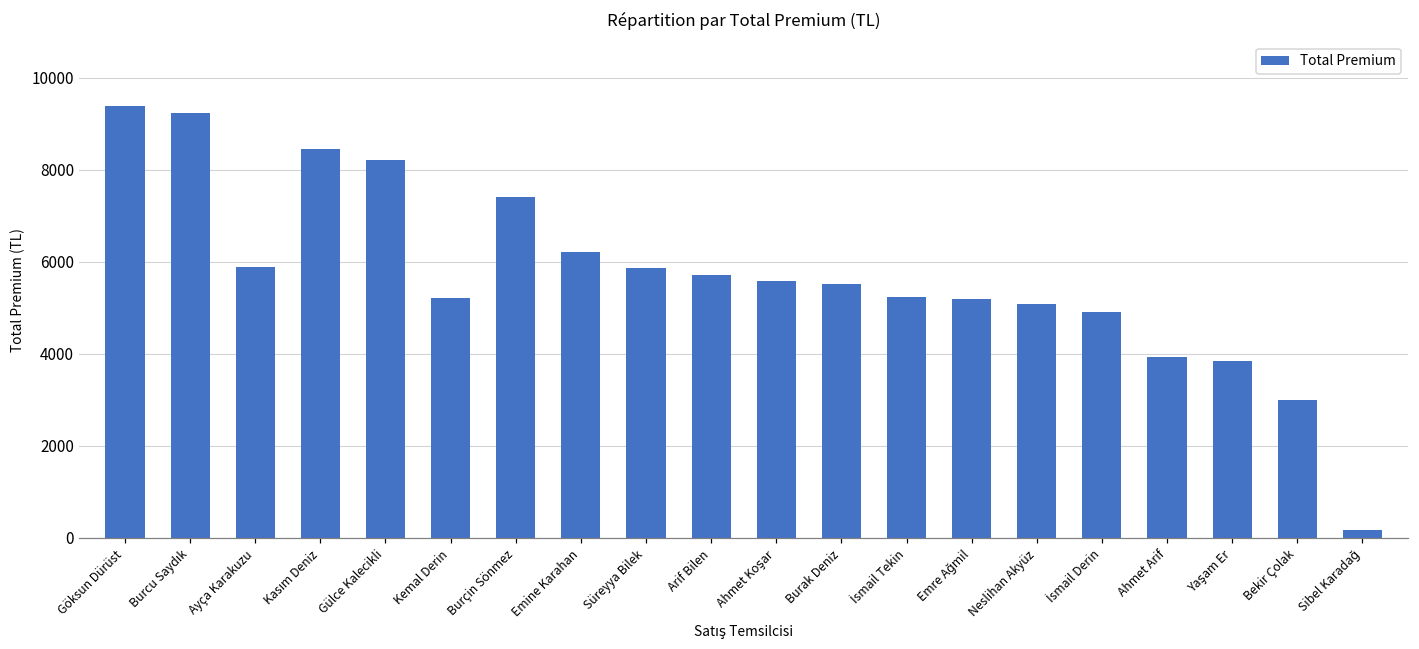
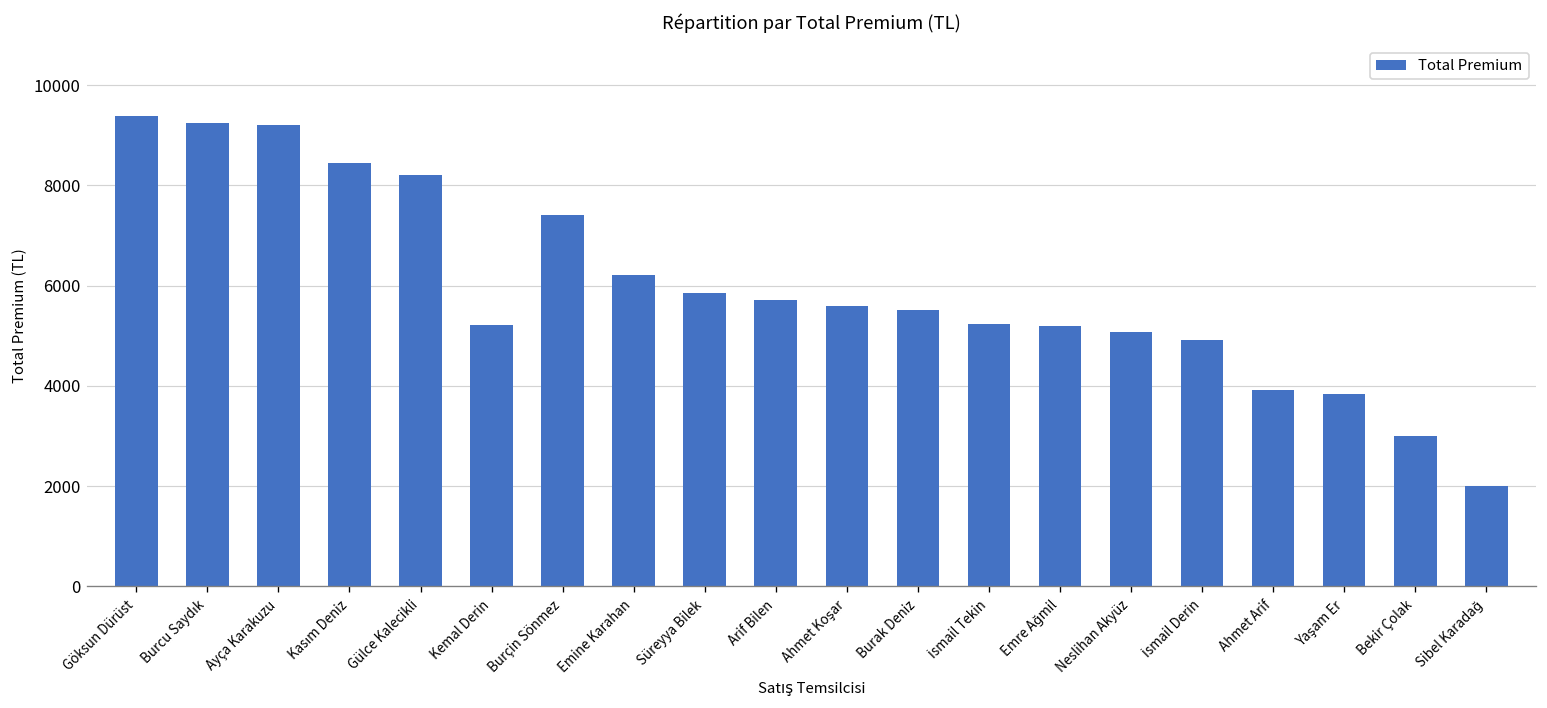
  {
    "Göksun Dürüst": 9400,
    "Burcu Saydık": 9200,
-   "Ayça Karakuzu": 5900,
+   "Ayça Karakuzu": 9200,
    "Kasım Deniz": 8500,
    "Gülce Kalecikli": 8200,
    "Kemal Derin": 5200,
    "Burçin Sönmez": 7400,
    "Emine Karahan": 6200,
    "Süreyya Bilek": 5900,
    "Arif Bilen": 5700,
    "Ahmet Koşar": 5600,
    "Burak Deniz": 5500,
    "İsmail Tekin": 5200,
    "Emre Ağmil": 5200,
    "Neslihan Akyüz": 5100,
    "İsmail Derin": 4900,
    "Ahmet Arif": 3900,
    "Yaşam Er": 3800,
    "Bekir Çolak": 3000,
-   "Sibel Karadağ": 200
+   "Sibel Karadağ": 2000
  }
